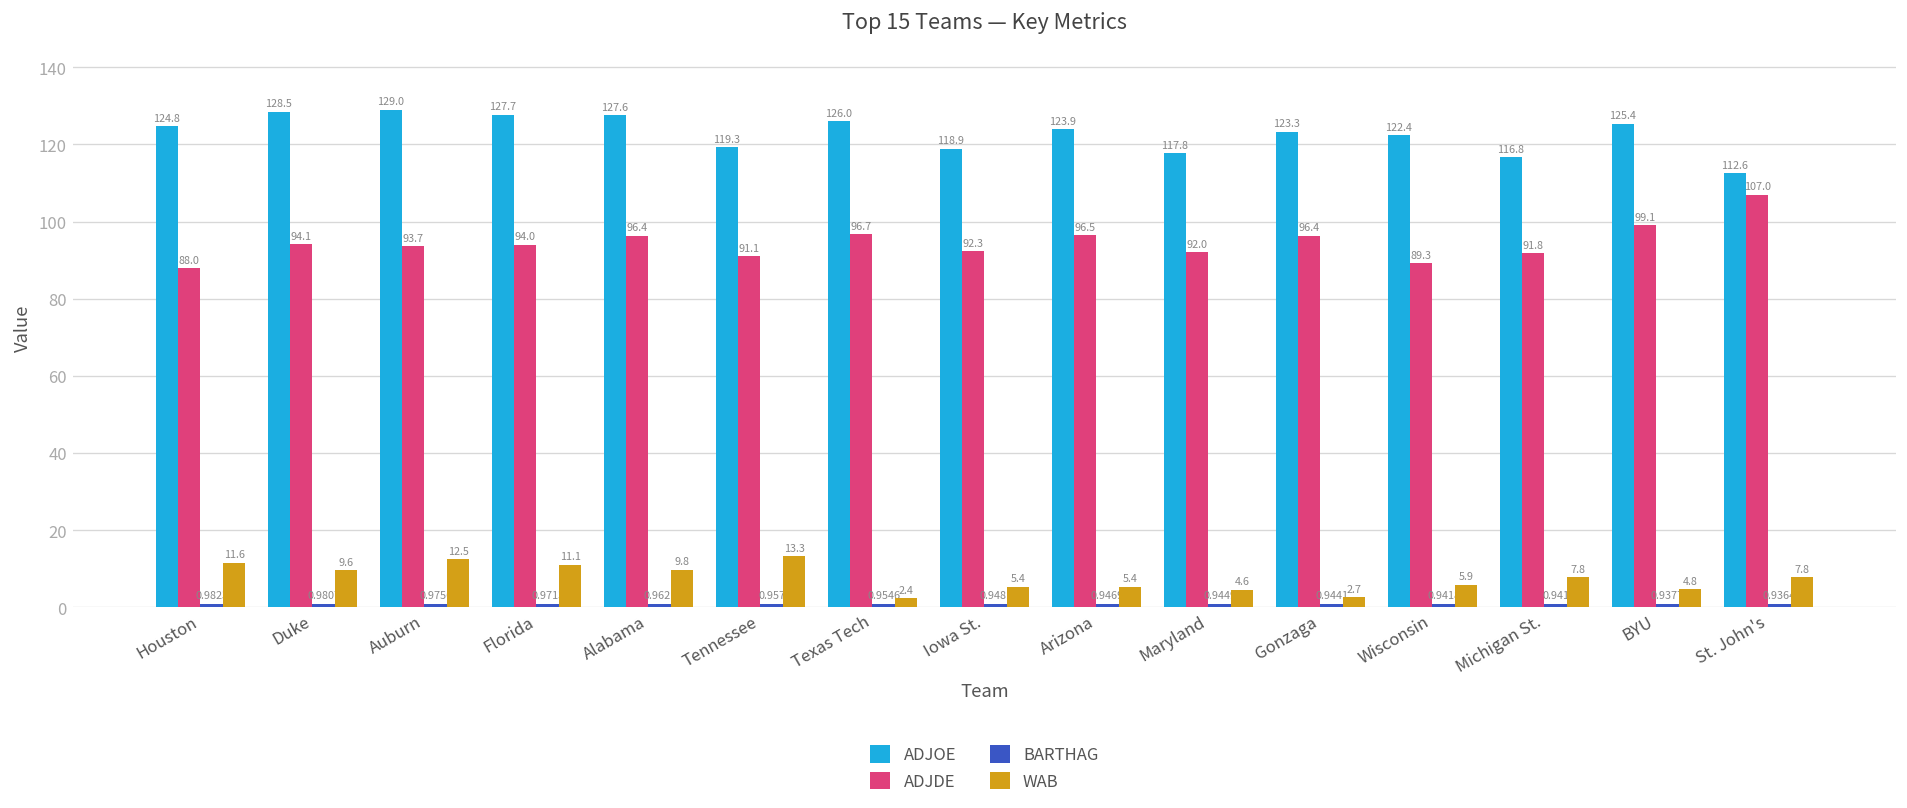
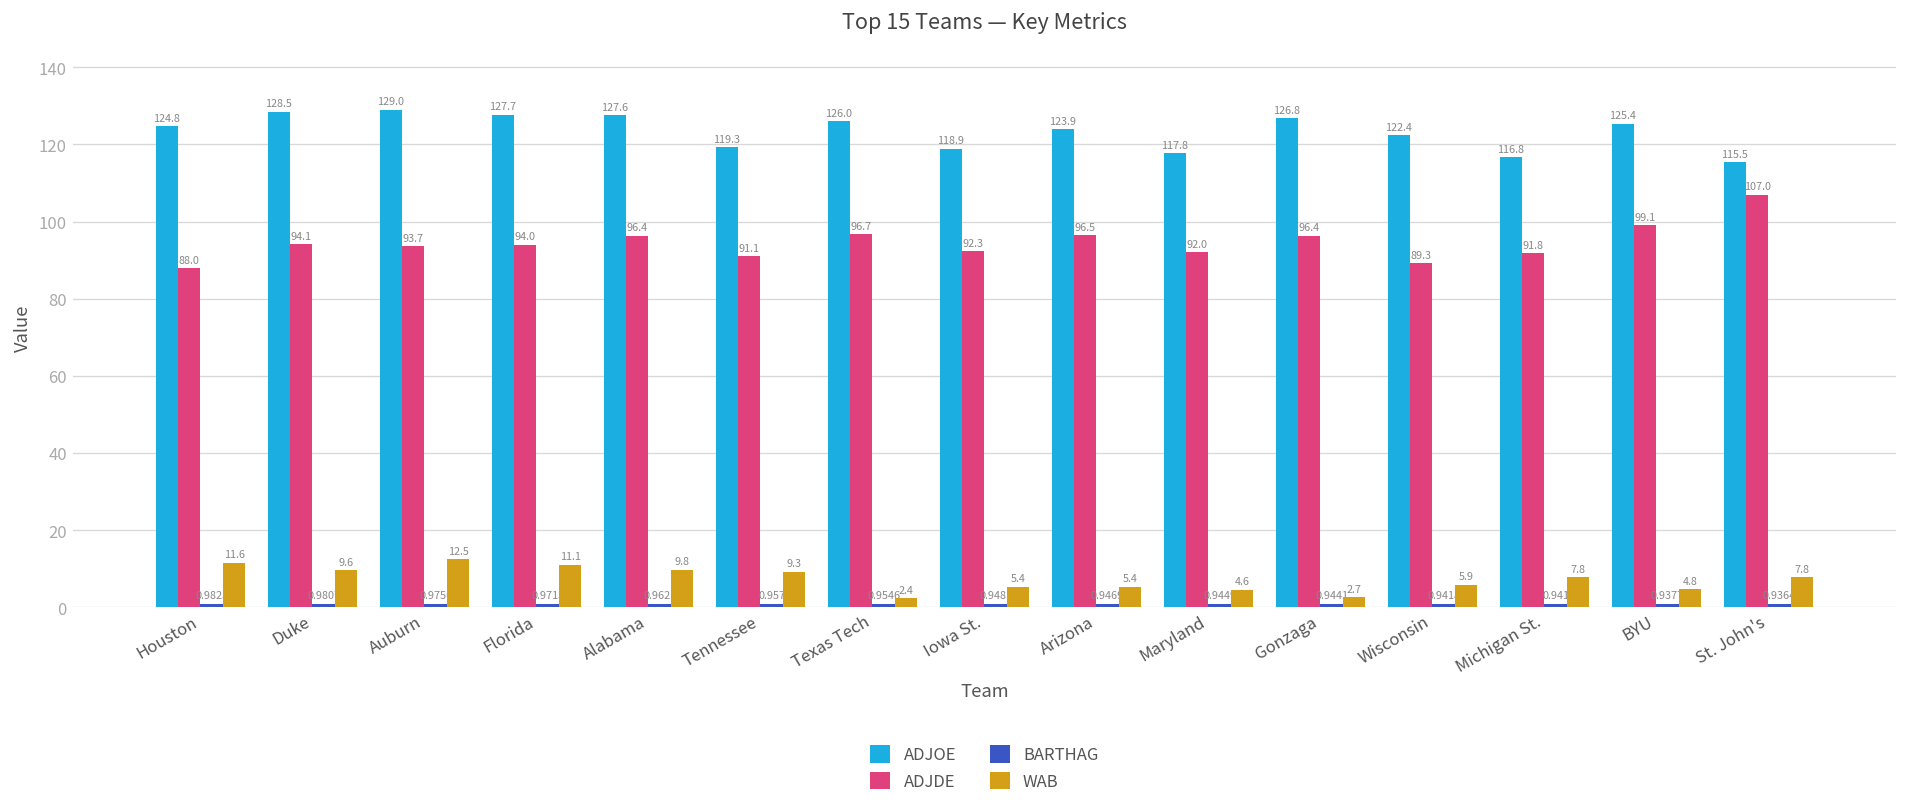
  {
    "ADJOE": {
      "Houston": 124.8,
      "Duke": 128.5,
      "Auburn": 129.0,
      "Florida": 127.7,
      "Alabama": 127.6,
      "Tennessee": 119.3,
      "Texas Tech": 126.0,
      "Iowa St.": 118.9,
      "Arizona": 123.9,
      "Maryland": 117.8,
-     "Gonzaga": 123.3,
+     "Gonzaga": 126.8,
      "Wisconsin": 122.4,
      "Michigan St.": 116.8,
      "BYU": 125.4,
-     "St. John's": 112.6
+     "St. John's": 115.5
    },
    "ADJDE": {
      "Houston": 88.0,
      "Duke": 94.1,
      "Auburn": 93.7,
      "Florida": 94.0,
      "Alabama": 96.4,
      "Tennessee": 91.1,
      "Texas Tech": 96.7,
      "Iowa St.": 92.3,
      "Arizona": 96.5,
      "Maryland": 92.0,
      "Gonzaga": 96.4,
      "Wisconsin": 89.3,
      "Michigan St.": 91.8,
      "BYU": 99.1,
      "St. John's": 107.0
    },
    "BARTHAG": {
      "Houston": 0.9823,
      "Duke": 0.9807,
      "Auburn": 0.9756,
      "Florida": 0.9713,
      "Alabama": 0.9621,
      "Tennessee": 0.957,
      "Texas Tech": 0.9546,
      "Iowa St.": 0.9481,
      "Arizona": 0.9469,
      "Maryland": 0.9449,
      "Gonzaga": 0.9441,
      "Wisconsin": 0.9418,
      "Michigan St.": 0.941,
      "BYU": 0.9377,
      "St. John's": 0.9364
    },
    "WAB": {
      "Houston": 11.6,
      "Duke": 9.6,
      "Auburn": 12.5,
      "Florida": 11.1,
      "Alabama": 9.8,
-     "Tennessee": 13.3,
+     "Tennessee": 9.3,
      "Texas Tech": 2.4,
      "Iowa St.": 5.4,
      "Arizona": 5.4,
      "Maryland": 4.6,
      "Gonzaga": 2.7,
      "Wisconsin": 5.9,
      "Michigan St.": 7.8,
      "BYU": 4.8,
      "St. John's": 7.8
    }
  }
